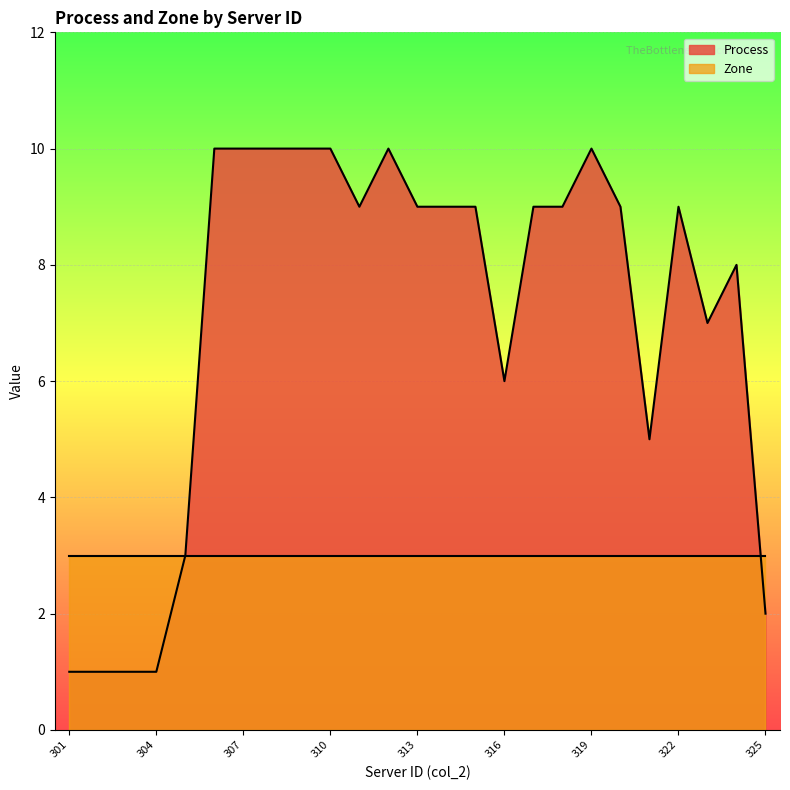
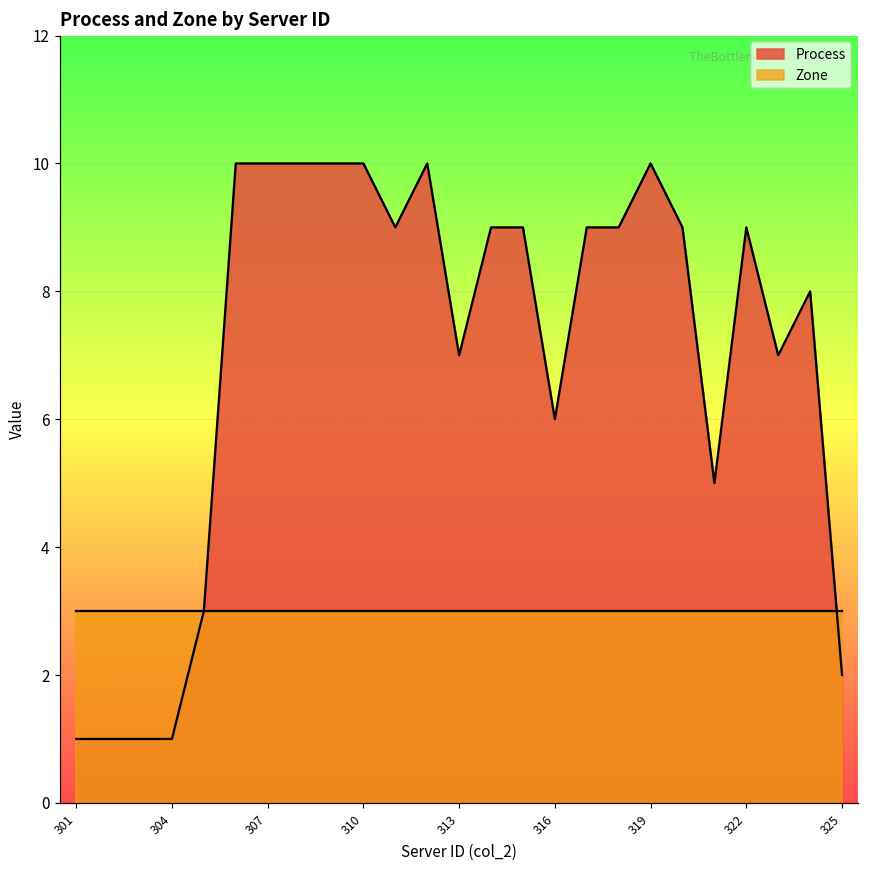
  {
    "Process": {
      "301": 1,
      "304": 1,
      "307": 10,
      "310": 10,
-     "313": 9,
+     "313": 7,
      "316": 6,
      "319": 10,
      "322": 9,
      "325": 2
    },
    "Zone": {
      "301": 3,
      "304": 3,
      "307": 3,
      "310": 3,
      "313": 3,
      "316": 3,
      "319": 3,
      "322": 3,
      "325": 3
    }
  }
